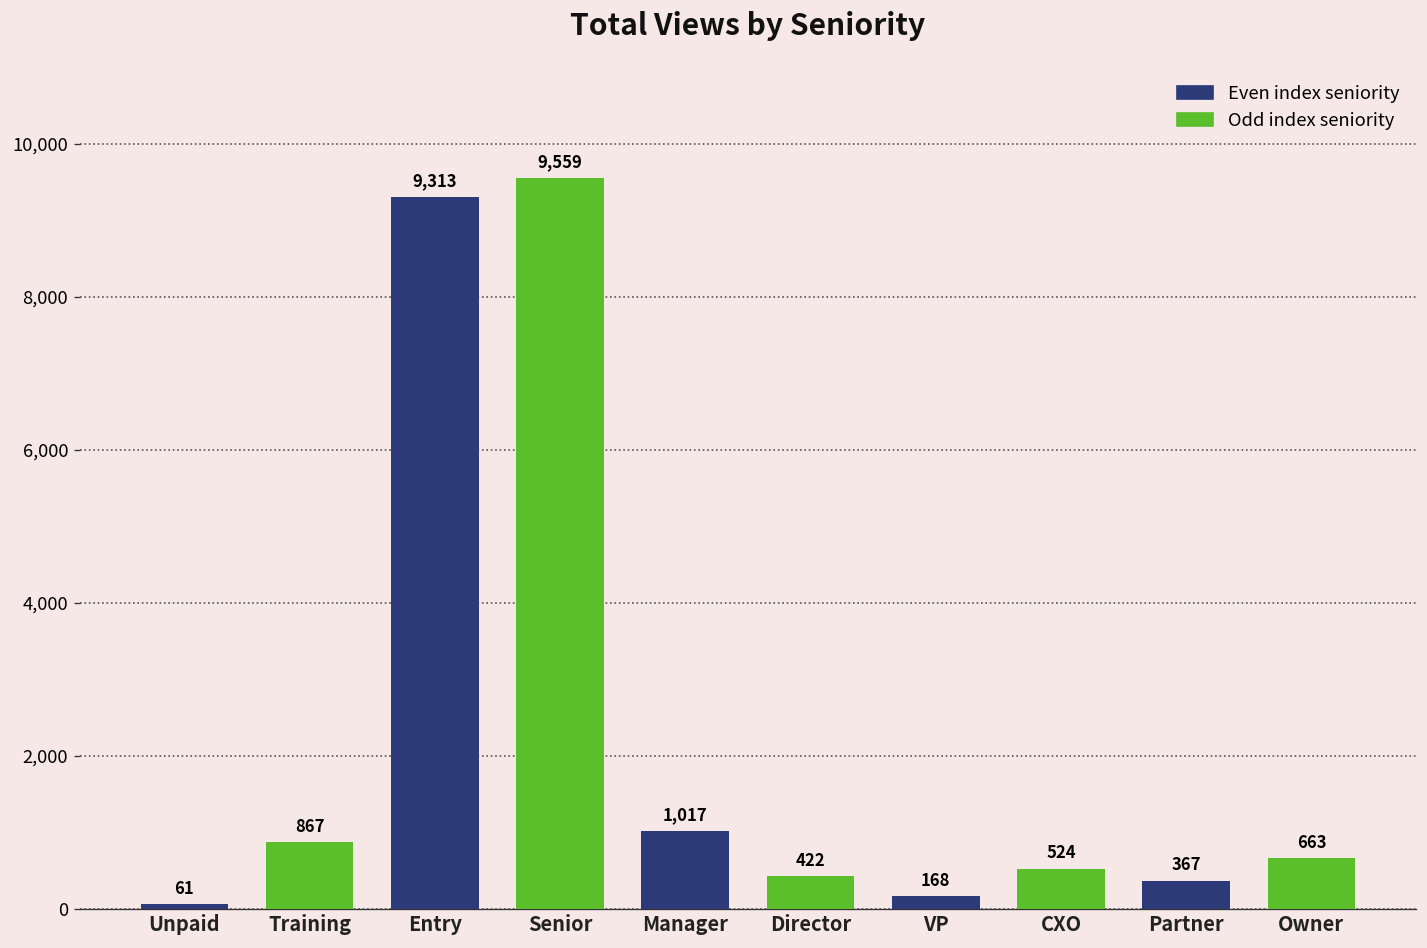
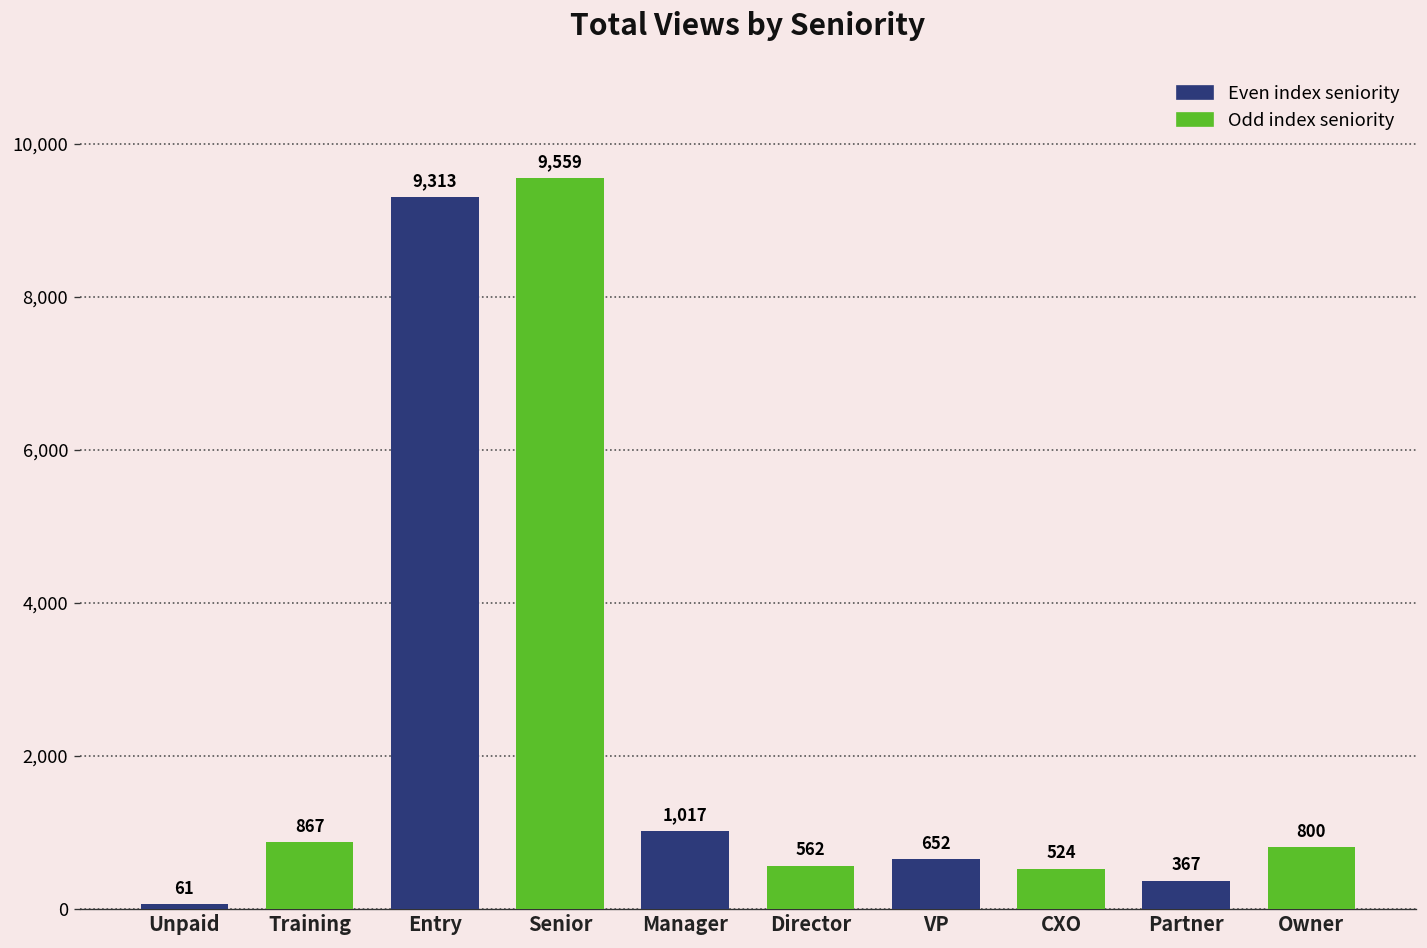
  {
    "Unpaid": "61",
    "Training": "867",
    "Entry": "9,313",
    "Senior": "9,559",
    "Manager": "1,017",
-   "Director": "422",
-   "VP": "168",
+   "Director": "562",
+   "VP": "652",
    "CXO": "524",
    "Partner": "367",
-   "Owner": "663"
+   "Owner": "800"
  }
